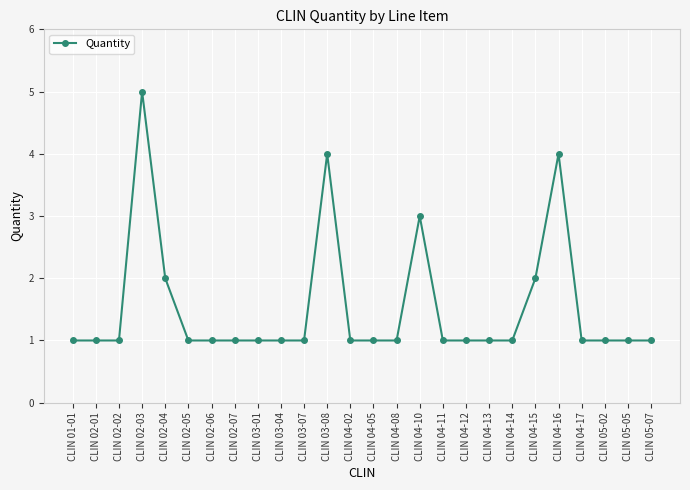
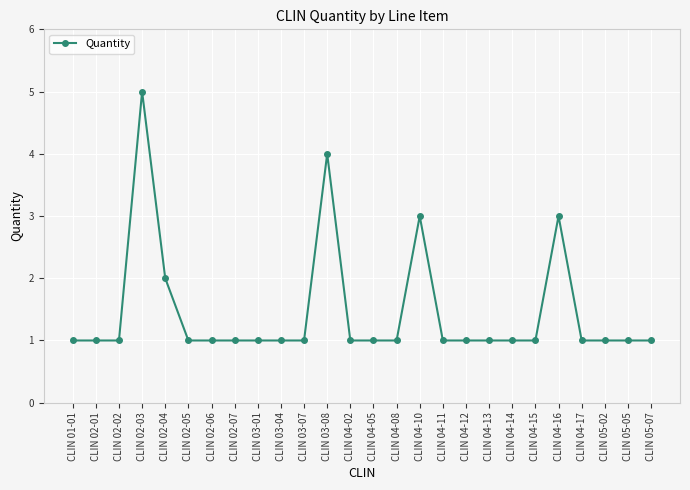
  {
    "CLIN 01-01": 1,
    "CLIN 02-01": 1,
    "CLIN 02-02": 1,
    "CLIN 02-03": 5,
    "CLIN 02-04": 2,
    "CLIN 02-05": 1,
    "CLIN 02-06": 1,
    "CLIN 02-07": 1,
    "CLIN 03-01": 1,
    "CLIN 03-04": 1,
    "CLIN 03-07": 1,
    "CLIN 03-08": 4,
    "CLIN 04-02": 1,
    "CLIN 04-05": 1,
    "CLIN 04-08": 1,
    "CLIN 04-10": 3,
    "CLIN 04-11": 1,
    "CLIN 04-12": 1,
    "CLIN 04-13": 1,
    "CLIN 04-14": 1,
-   "CLIN 04-15": 2,
-   "CLIN 04-16": 4,
+   "CLIN 04-15": 1,
+   "CLIN 04-16": 3,
    "CLIN 04-17": 1,
    "CLIN 05-02": 1,
    "CLIN 05-05": 1,
    "CLIN 05-07": 1
  }
